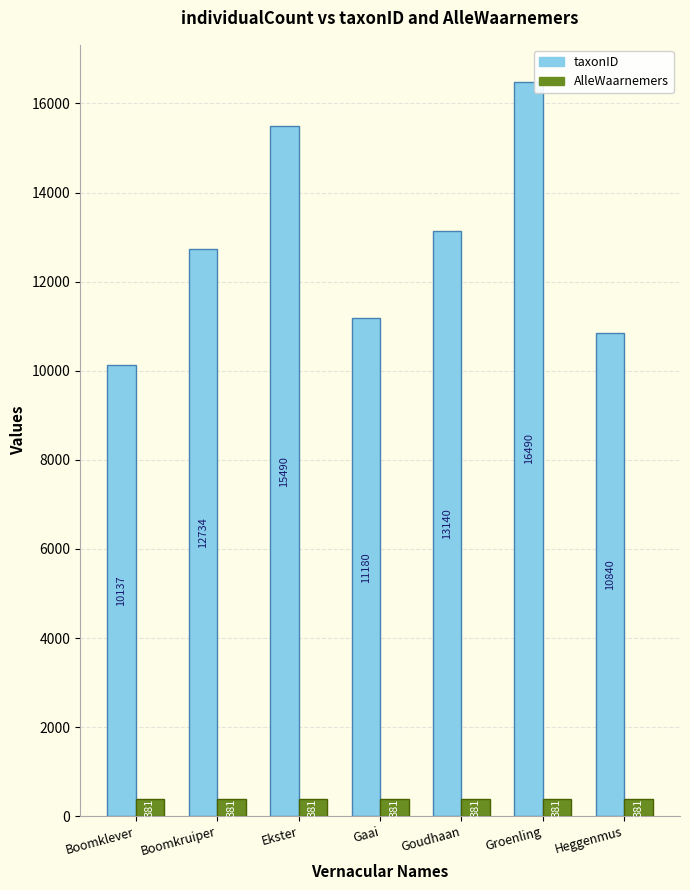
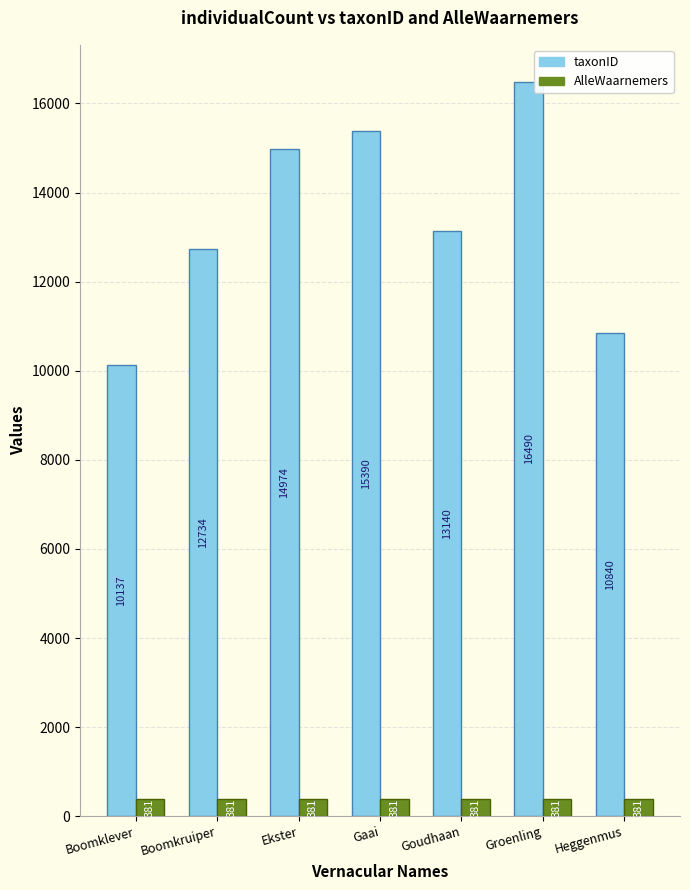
  {
    "taxonID": {
      "Boomklever": 10137,
      "Boomkruiper": 12734,
-     "Ekster": 15490,
-     "Gaai": 11180,
+     "Ekster": 14974,
+     "Gaai": 15390,
      "Goudhaan": 13140,
      "Groenling": 16490,
      "Heggenmus": 10840
    },
    "AlleWaarnemers": {
      "Boomklever": 381,
      "Boomkruiper": 381,
      "Ekster": 381,
      "Gaai": 381,
      "Goudhaan": 381,
      "Groenling": 381,
      "Heggenmus": 381
    }
  }
